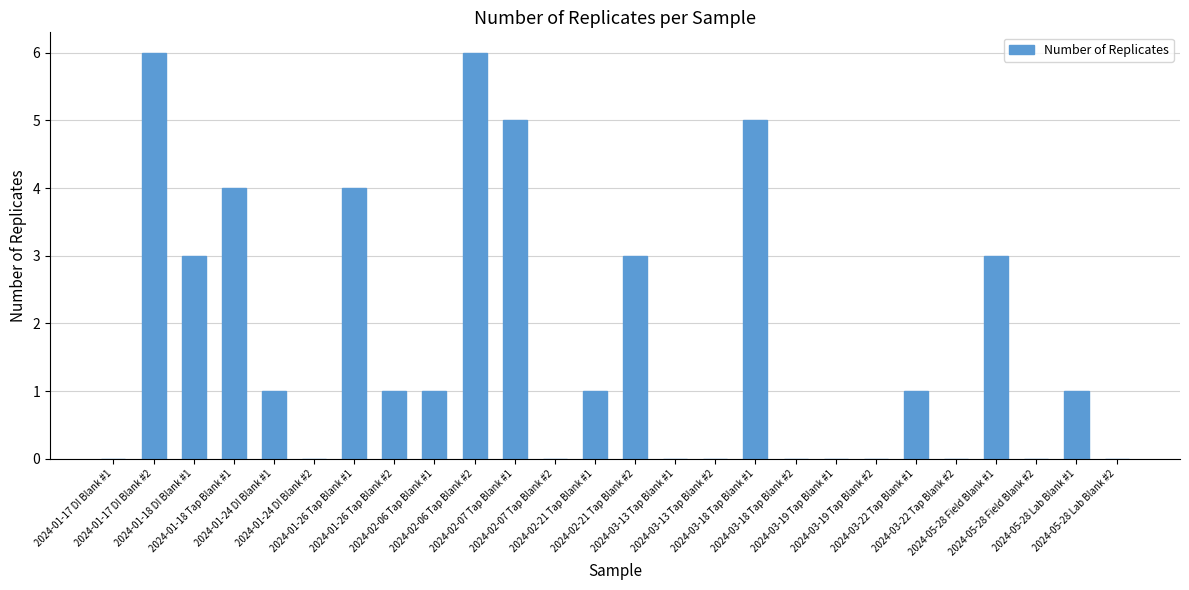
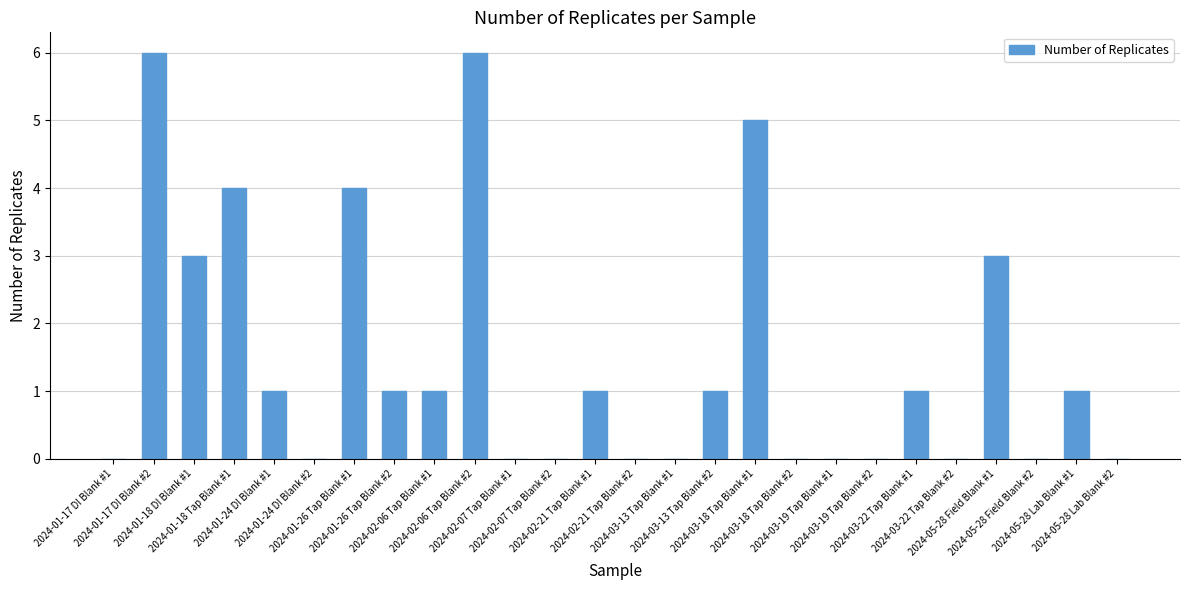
  {
    "2024-01-17 DI Blank #1": 0,
    "2024-01-17 DI Blank #2": 6,
    "2024-01-18 DI Blank #1": 3,
    "2024-01-18 Tap Blank #1": 4,
    "2024-01-24 DI Blank #1": 1,
    "2024-01-24 DI Blank #2": 0,
    "2024-01-26 Tap Blank #1": 4,
    "2024-01-26 Tap Blank #2": 1,
    "2024-02-06 Tap Blank #1": 1,
    "2024-02-06 Tap Blank #2": 6,
-   "2024-02-07 Tap Blank #1": 5,
+   "2024-02-07 Tap Blank #1": 0,
    "2024-02-07 Tap Blank #2": 0,
    "2024-02-21 Tap Blank #1": 1,
-   "2024-02-21 Tap Blank #2": 3,
+   "2024-02-21 Tap Blank #2": 0,
    "2024-03-13 Tap Blank #1": 0,
-   "2024-03-13 Tap Blank #2": 0,
+   "2024-03-13 Tap Blank #2": 1,
    "2024-03-18 Tap Blank #1": 5,
    "2024-03-18 Tap Blank #2": 0,
    "2024-03-19 Tap Blank #1": 0,
    "2024-03-19 Tap Blank #2": 0,
    "2024-03-22 Tap Blank #1": 1,
    "2024-03-22 Tap Blank #2": 0,
    "2024-05-28 Field Blank #1": 3,
    "2024-05-28 Field Blank #2": 0,
    "2024-05-28 Lab Blank #1": 1,
    "2024-05-28 Lab Blank #2": 0
  }
